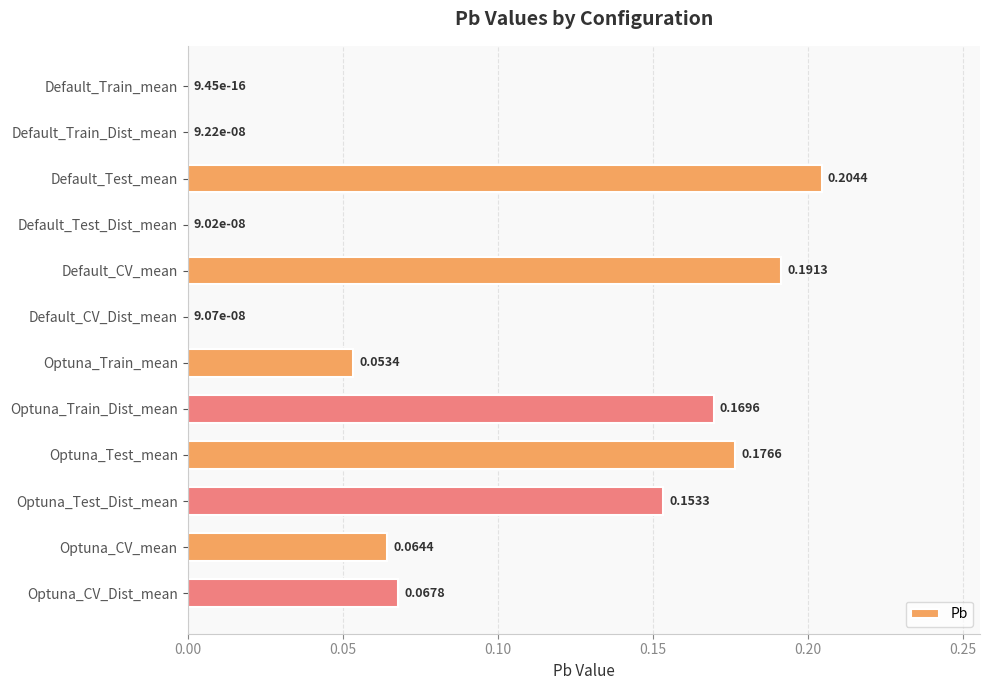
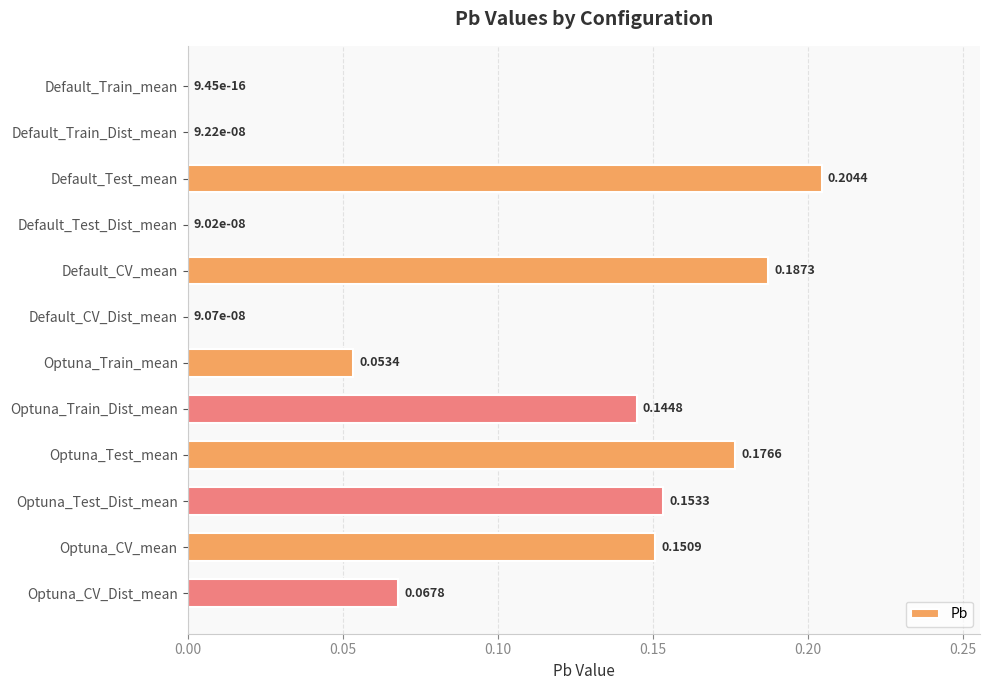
  {
    "Default_Train_mean": "9.45e-16",
    "Default_Train_Dist_mean": "9.22e-08",
    "Default_Test_mean": "0.2044",
    "Default_Test_Dist_mean": "9.02e-08",
-   "Default_CV_mean": "0.1913",
+   "Default_CV_mean": "0.1873",
    "Default_CV_Dist_mean": "9.07e-08",
    "Optuna_Train_mean": "0.0534",
-   "Optuna_Train_Dist_mean": "0.1696",
+   "Optuna_Train_Dist_mean": "0.1448",
    "Optuna_Test_mean": "0.1766",
    "Optuna_Test_Dist_mean": "0.1533",
-   "Optuna_CV_mean": "0.0644",
+   "Optuna_CV_mean": "0.1509",
    "Optuna_CV_Dist_mean": "0.0678"
  }
